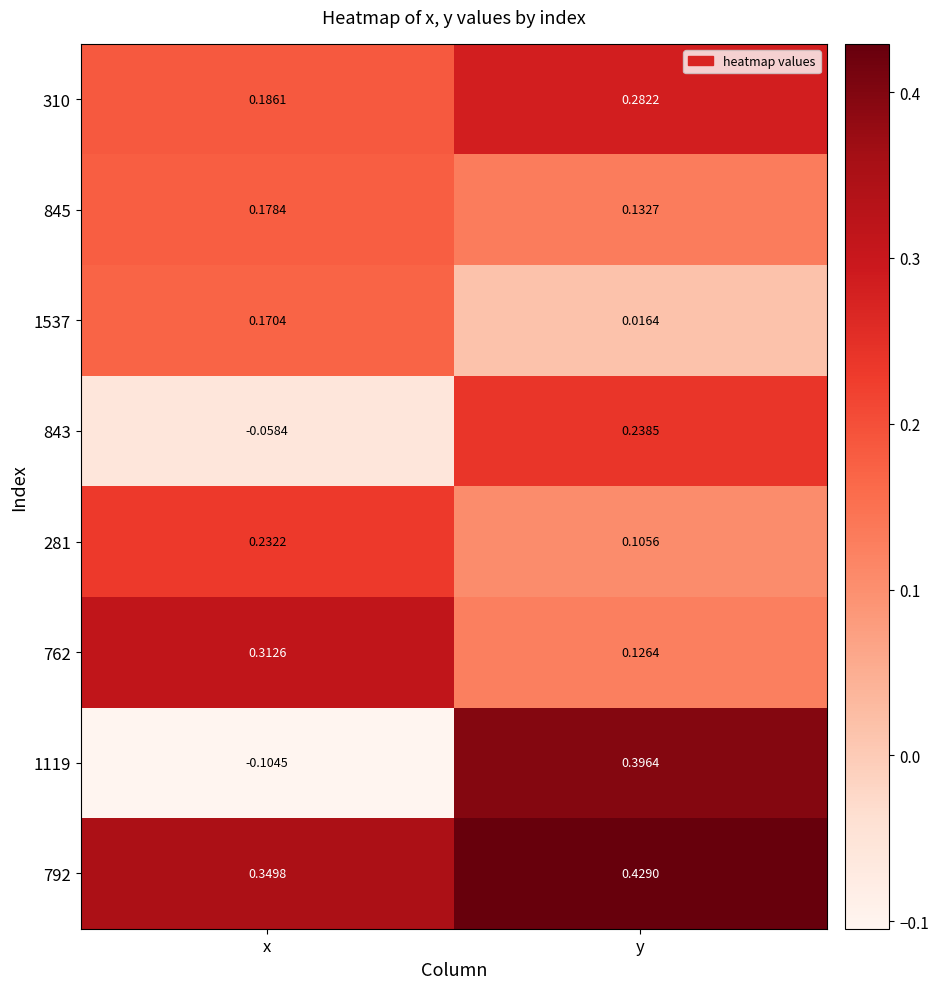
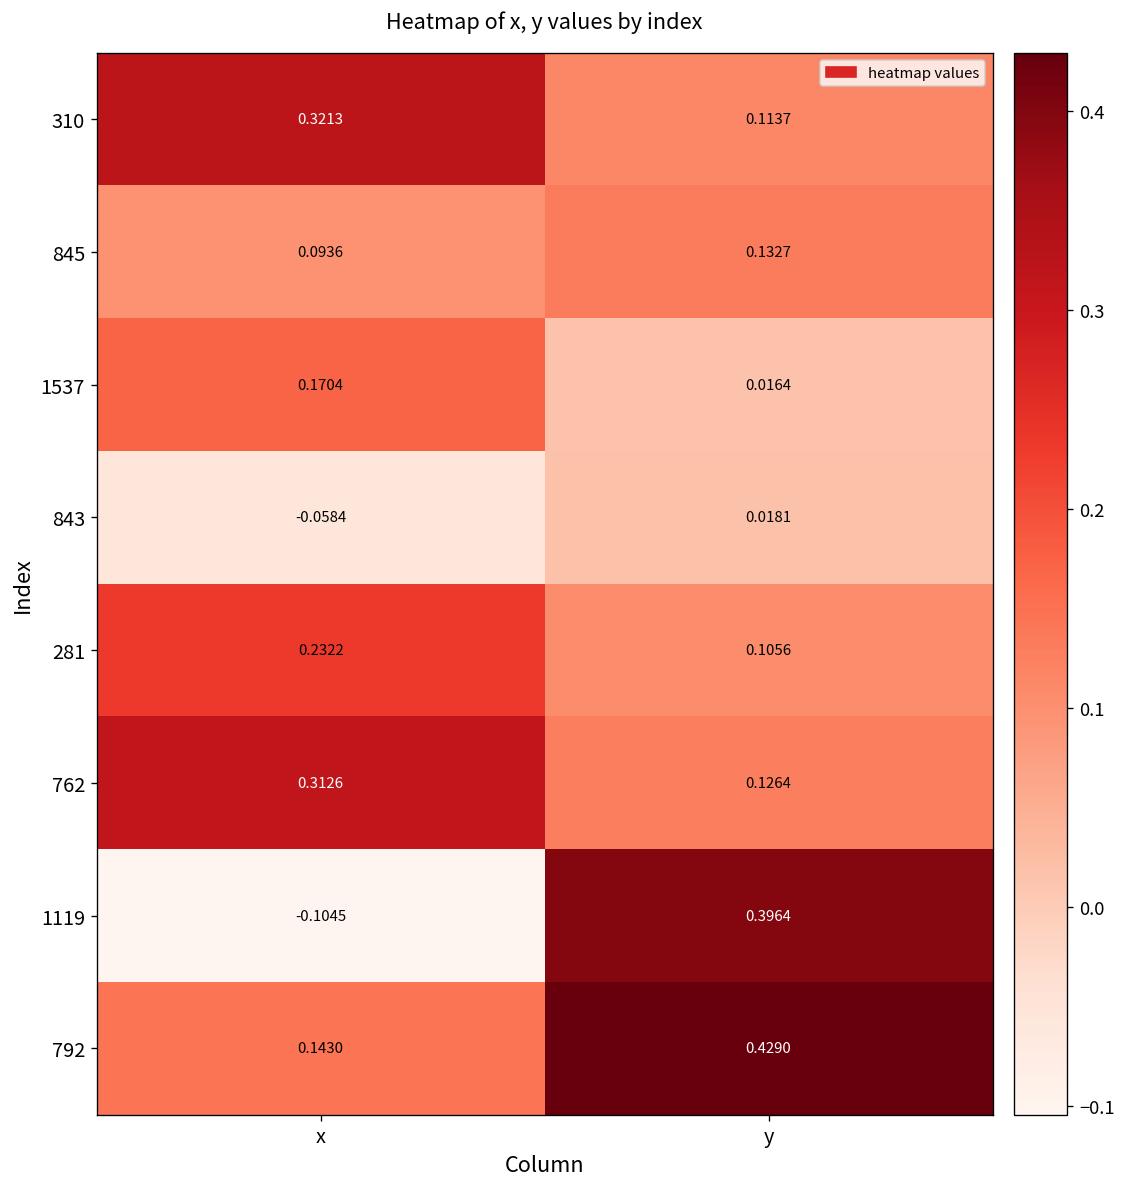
  {
    "310": {
-     "x": 0.1861,
-     "y": 0.2822
+     "x": 0.3213,
+     "y": 0.1137
    },
    "845": {
-     "x": 0.1784,
+     "x": 0.0936,
      "y": 0.1327
    },
    "1537": {
      "x": 0.1704,
      "y": 0.0164
    },
    "843": {
      "x": -0.0584,
-     "y": 0.2385
+     "y": 0.0181
    },
    "281": {
      "x": 0.2322,
      "y": 0.1056
    },
    "762": {
      "x": 0.3126,
      "y": 0.1264
    },
    "1119": {
      "x": -0.1045,
      "y": 0.3964
    },
    "792": {
-     "x": 0.3498,
+     "x": 0.1430,
      "y": 0.4290
    }
  }
